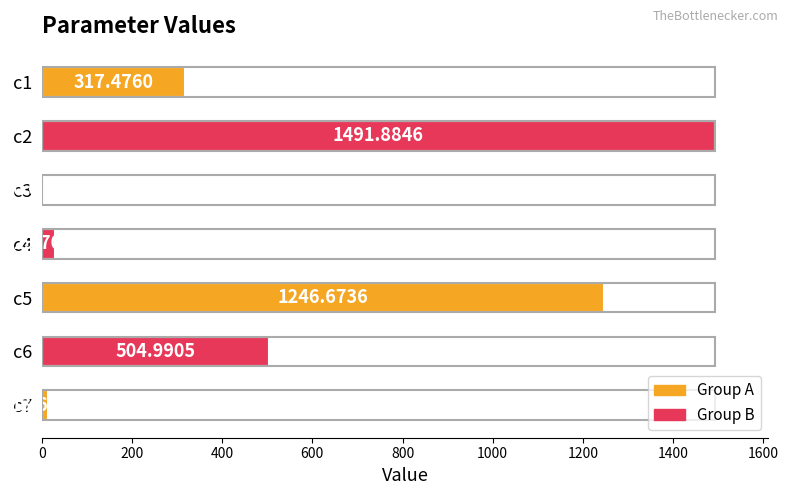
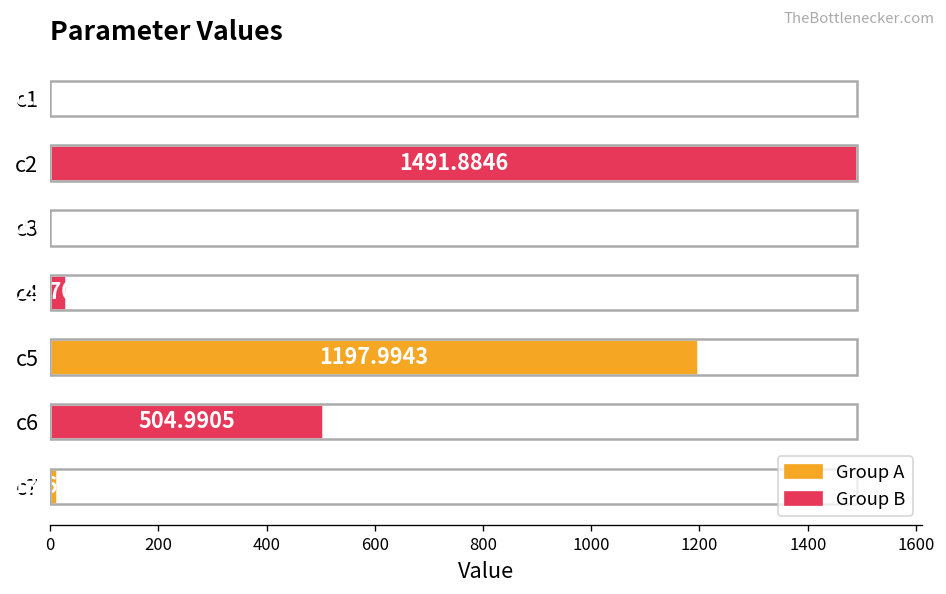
  {
-   "c1": 320,
+   "c1": 0,
    "c2": 1491.8846,
-   "c5": 1246.6736,
+   "c5": 1197.9943,
    "c6": 504.9905
  }
